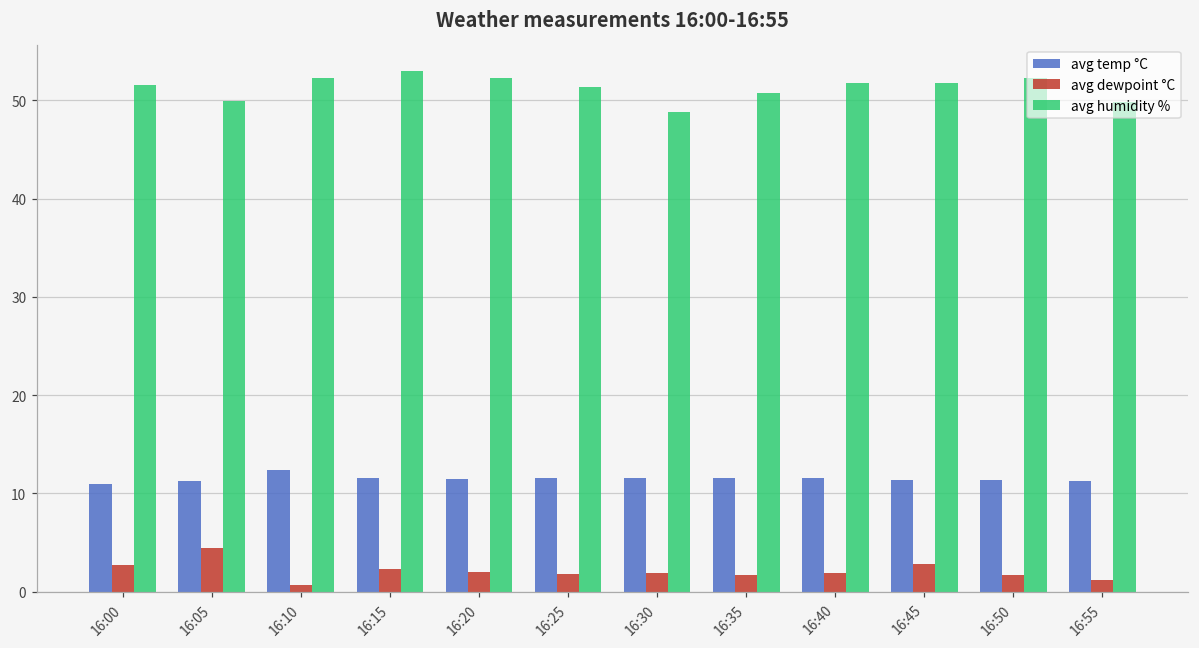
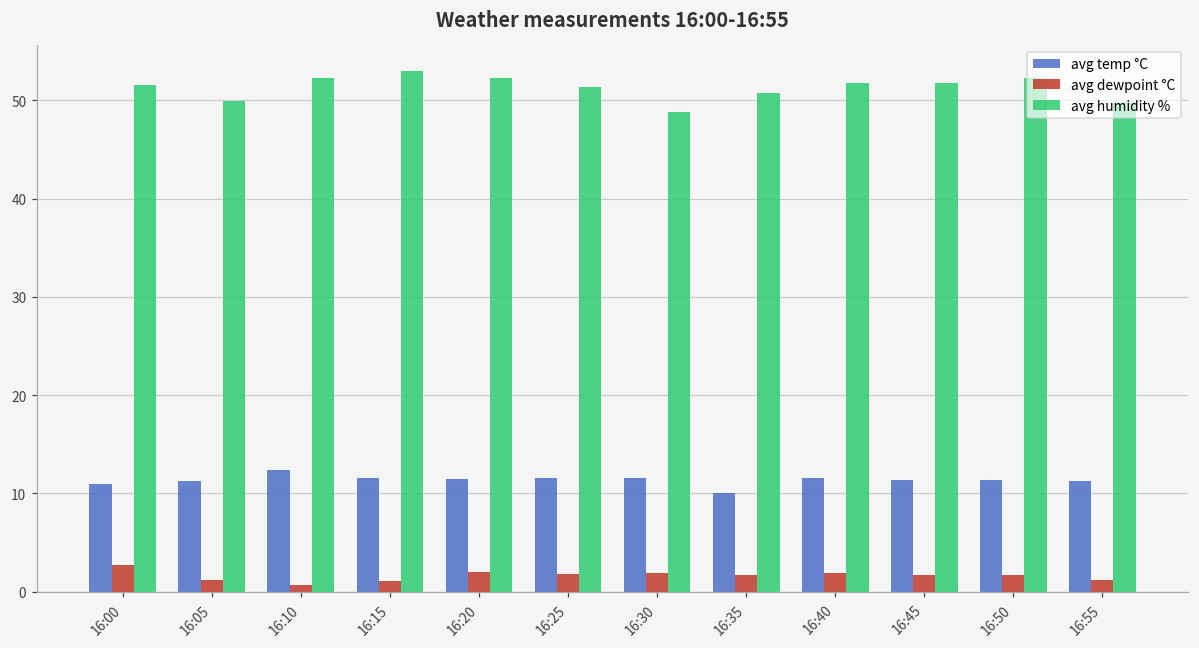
  {
    "avg temp °C": {
      "16:00": 11,
      "16:05": 11,
      "16:10": 12,
      "16:15": 12,
      "16:20": 11,
      "16:25": 12,
      "16:30": 12,
-     "16:35": 12,
+     "16:35": 10,
      "16:40": 12,
      "16:45": 11,
      "16:50": 11,
      "16:55": 11
    },
    "avg dewpoint °C": {
      "16:00": 3,
-     "16:05": 4,
+     "16:05": 1,
      "16:10": 1,
-     "16:15": 2,
+     "16:15": 1,
      "16:20": 2,
      "16:25": 2,
      "16:30": 2,
      "16:35": 2,
      "16:40": 2,
-     "16:45": 3,
+     "16:45": 2,
      "16:50": 2,
      "16:55": 1
    },
    "avg humidity %": {
      "16:00": 52,
      "16:05": 50,
      "16:10": 52,
      "16:15": 53,
      "16:20": 52,
      "16:25": 51,
      "16:30": 49,
      "16:35": 51,
      "16:40": 52,
      "16:45": 52
    }
  }
